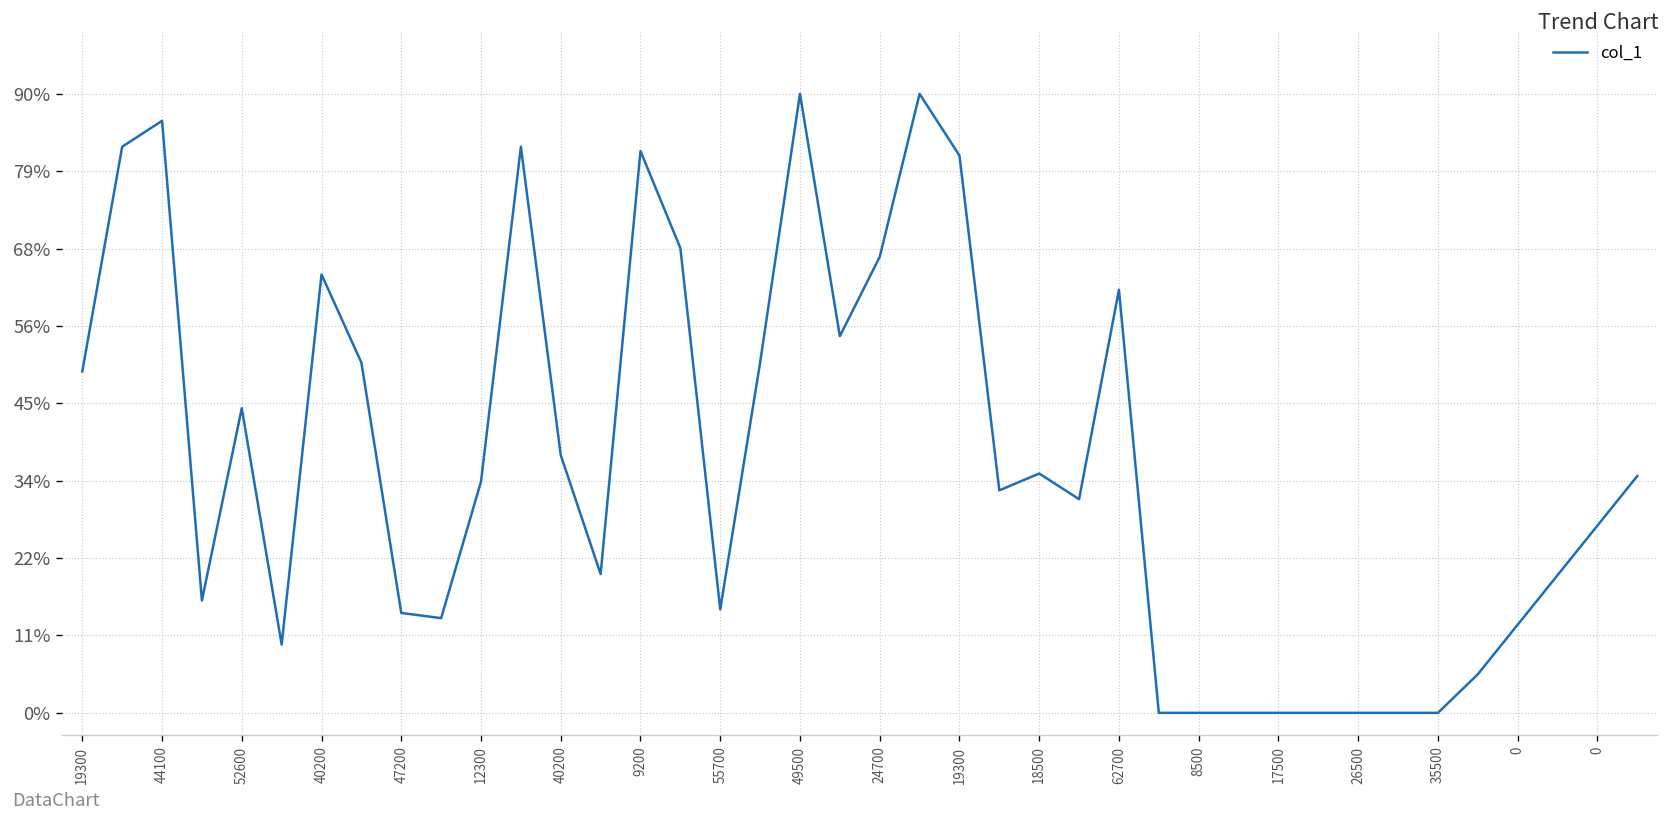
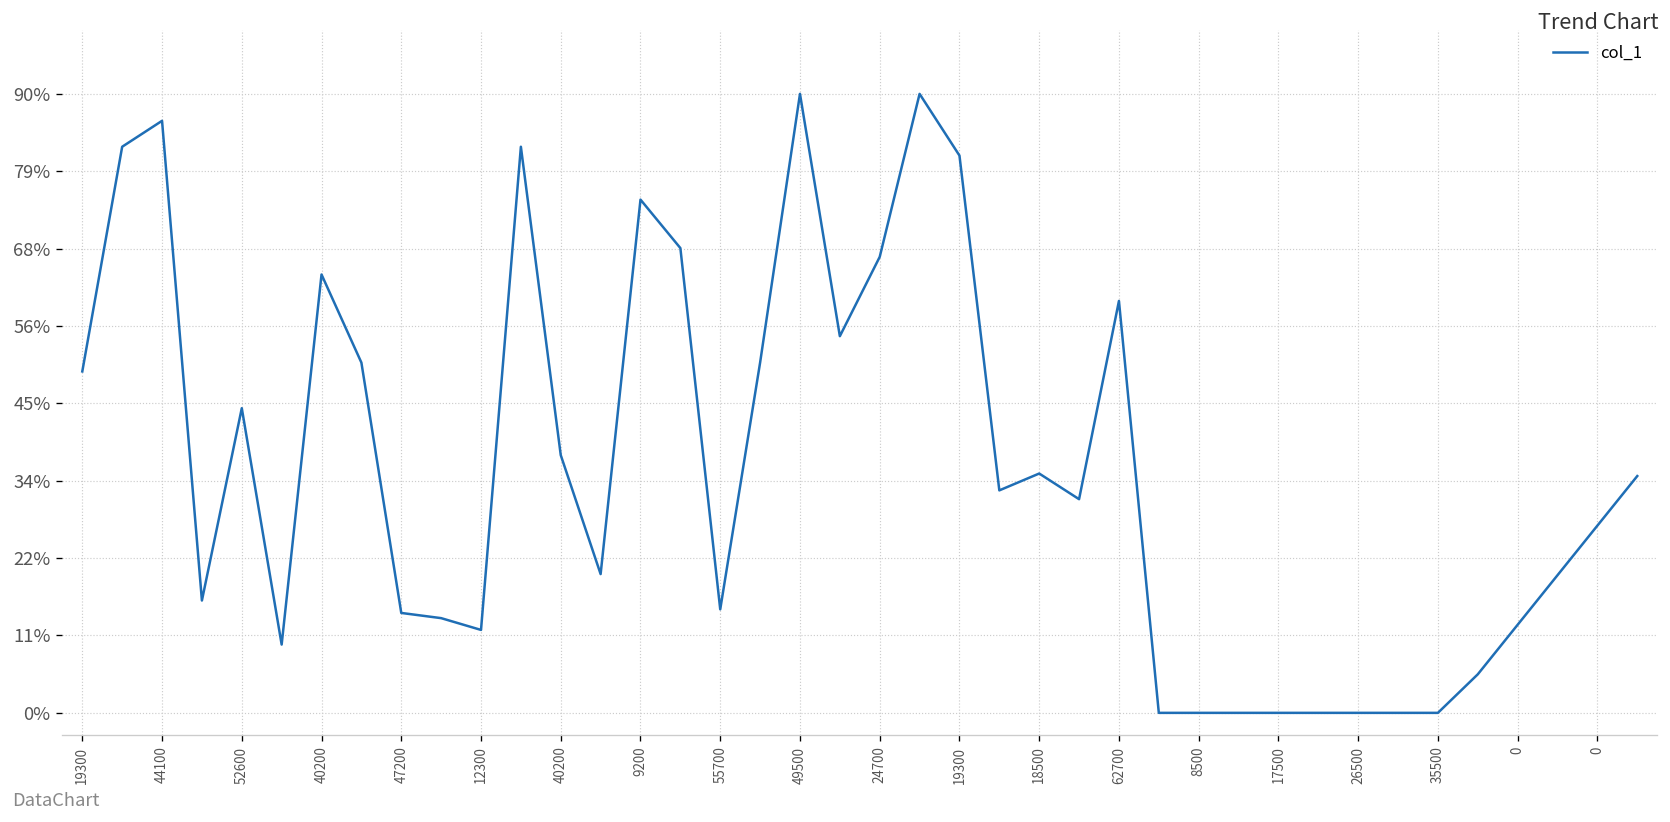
  {
    "44100": "86%",
    "52600": "44%",
    "47200": "15%",
-   "12300": "34%",
-   "9200": "82%",
+   "12300": "12%",
+   "9200": "75%",
    "55700": "15%",
    "49500": "90%",
    "24700": "66%",
    "18500": "35%",
-   "62700": "62%",
+   "62700": "60%",
    "8500": "0%",
    "17500": "0%",
    "26500": "0%",
    "35500": "0%"
  }
